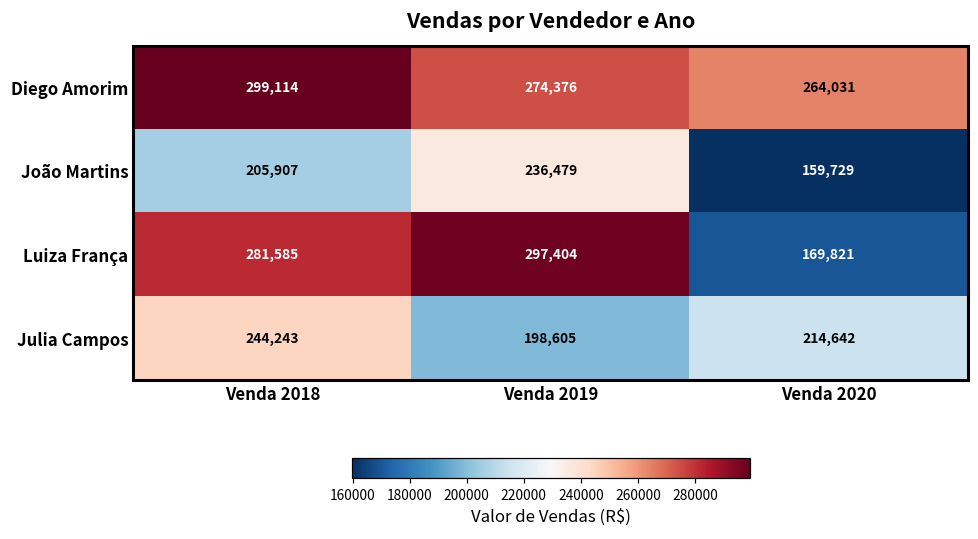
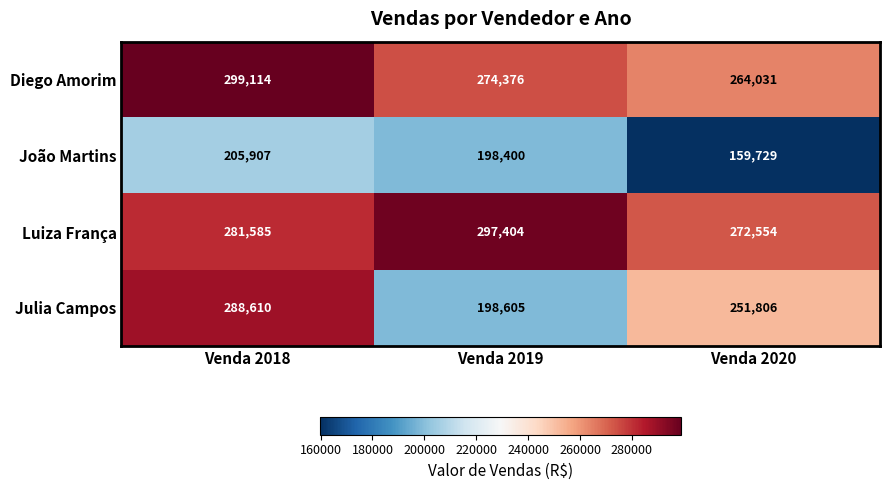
  {
    "Diego Amorim": {
      "Venda 2018": "299,114",
      "Venda 2019": "274,376",
      "Venda 2020": "264,031"
    },
    "João Martins": {
      "Venda 2018": "205,907",
-     "Venda 2019": "236,479",
+     "Venda 2019": "198,400",
      "Venda 2020": "159,729"
    },
    "Luiza França": {
      "Venda 2018": "281,585",
      "Venda 2019": "297,404",
-     "Venda 2020": "169,821"
+     "Venda 2020": "272,554"
    },
    "Julia Campos": {
-     "Venda 2018": "244,243",
+     "Venda 2018": "288,610",
      "Venda 2019": "198,605",
-     "Venda 2020": "214,642"
+     "Venda 2020": "251,806"
    }
  }
